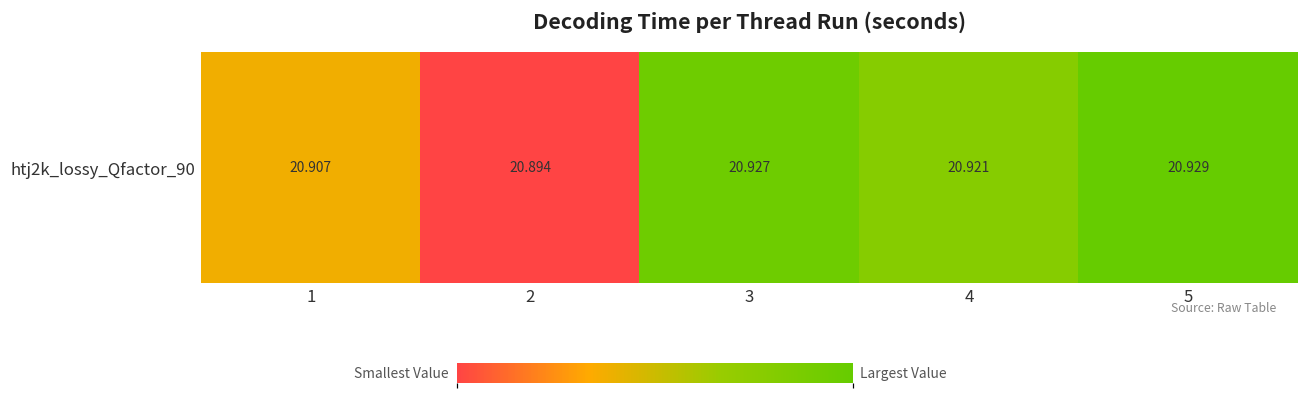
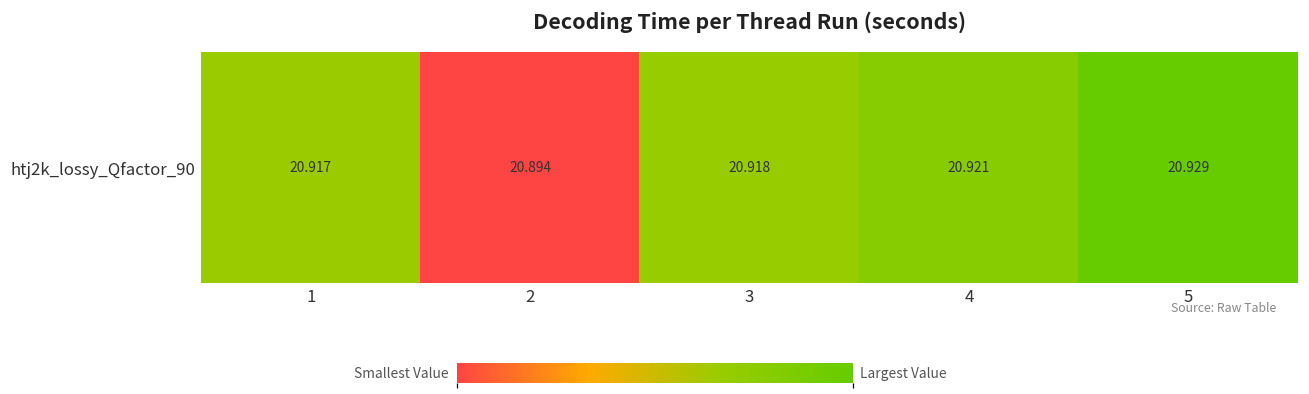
  {
    "htj2k_lossy_Qfactor_90": {
-     "1": 20.907,
+     "1": 20.917,
      "2": 20.894,
-     "3": 20.927,
+     "3": 20.918,
      "4": 20.921,
      "5": 20.929
    }
  }
